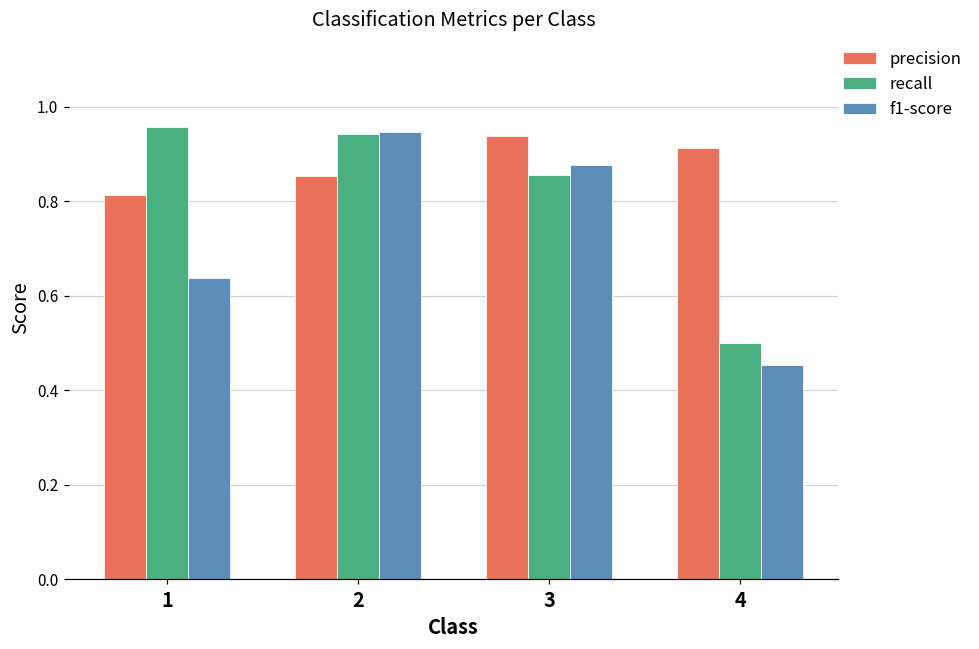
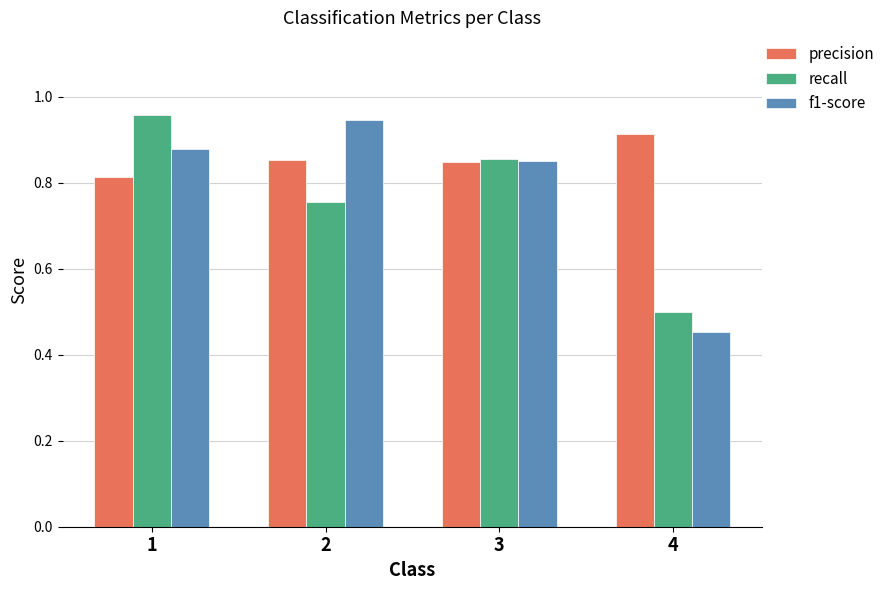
  {
    "precision": {
      "1": 0.81,
      "2": 0.85,
-     "3": 0.94,
+     "3": 0.85,
      "4": 0.91
    },
    "recall": {
      "1": 0.96,
-     "2": 0.94,
+     "2": 0.76,
      "3": 0.85,
      "4": 0.50
    },
    "f1-score": {
-     "1": 0.64,
+     "1": 0.88,
      "2": 0.95,
-     "3": 0.88,
+     "3": 0.85,
      "4": 0.45
    }
  }
